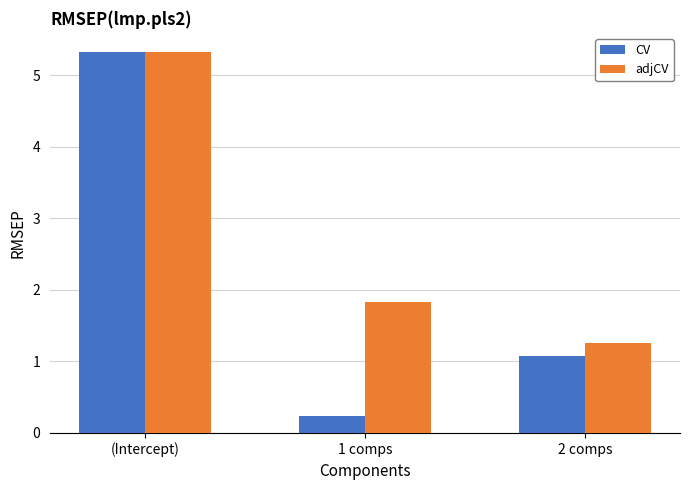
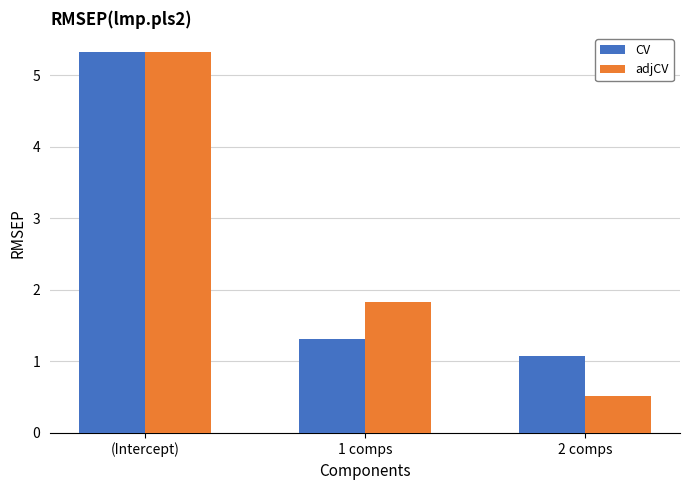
  {
    "CV": {
      "(Intercept)": 5.3,
-     "1 comps": 0.2,
+     "1 comps": 1.3,
      "2 comps": 1.1
    },
    "adjCV": {
      "(Intercept)": 5.3,
      "1 comps": 1.8,
-     "2 comps": 1.3
+     "2 comps": 0.5
    }
  }
